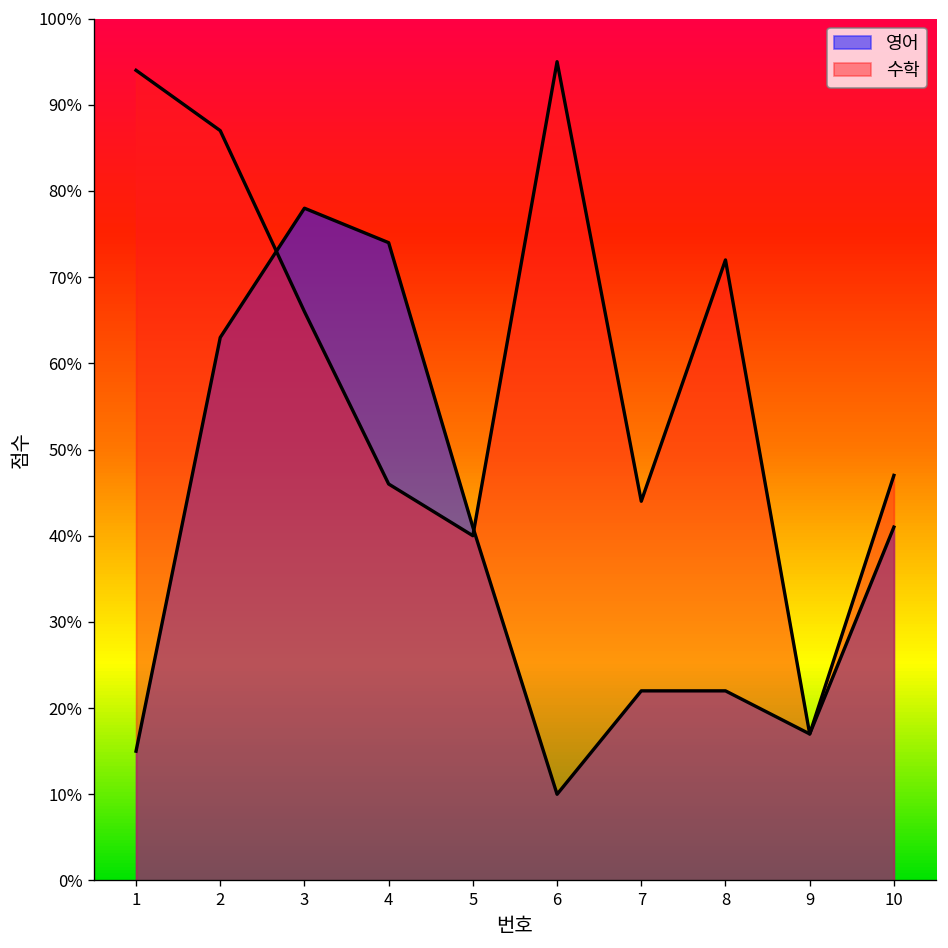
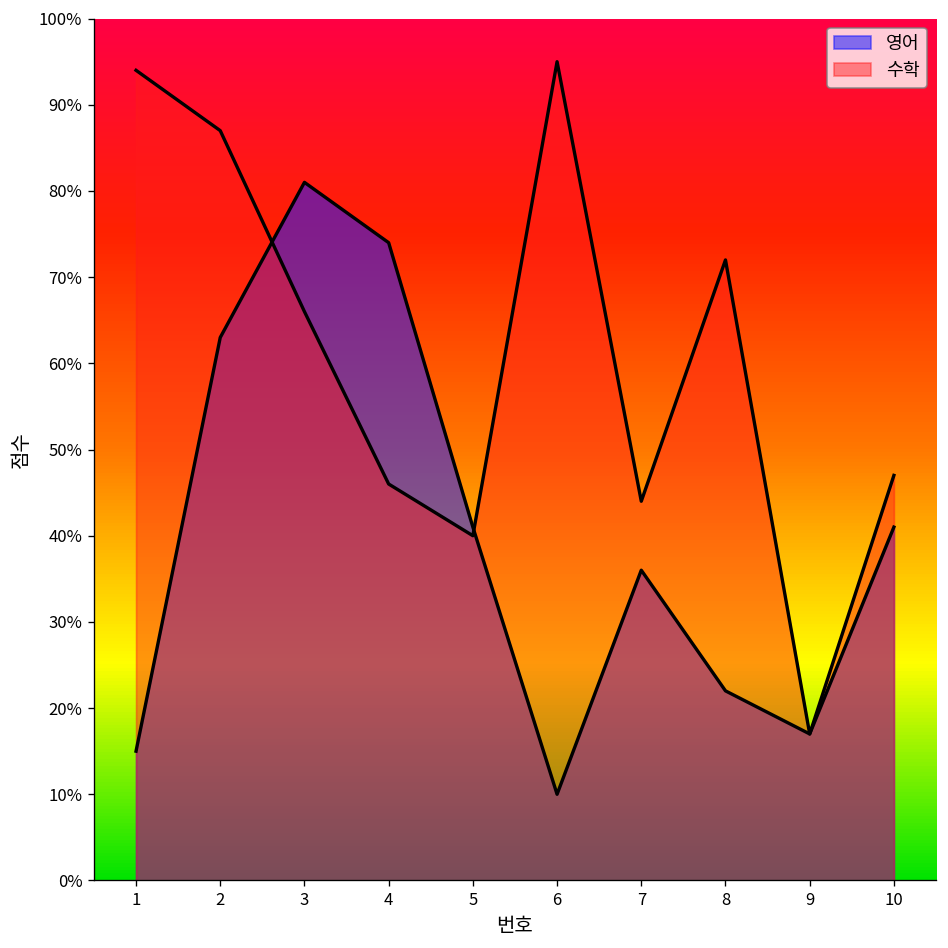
  {
    "영어": {
      "1": "15%",
      "2": "63%",
-     "3": "78%",
+     "3": "81%",
      "4": "74%",
      "5": "41%",
      "6": "10%",
-     "7": "22%",
+     "7": "36%",
      "8": "22%",
      "10": "41%"
    },
    "수학": {
      "1": "94%",
      "2": "87%",
      "3": "66%",
      "4": "46%",
      "5": "40%",
      "6": "95%",
      "7": "44%",
      "8": "72%",
      "10": "47%"
    }
  }
